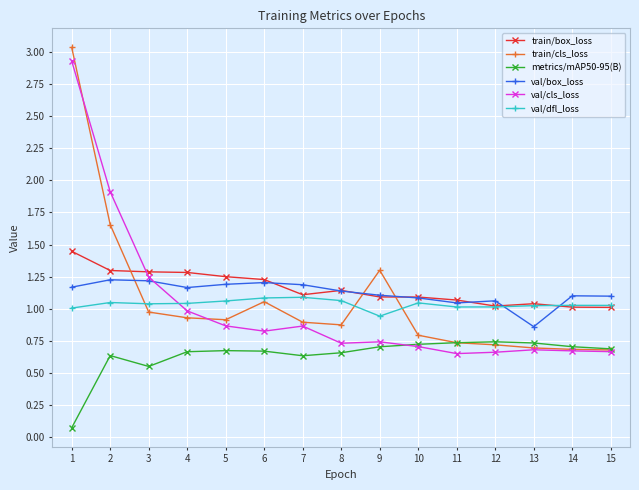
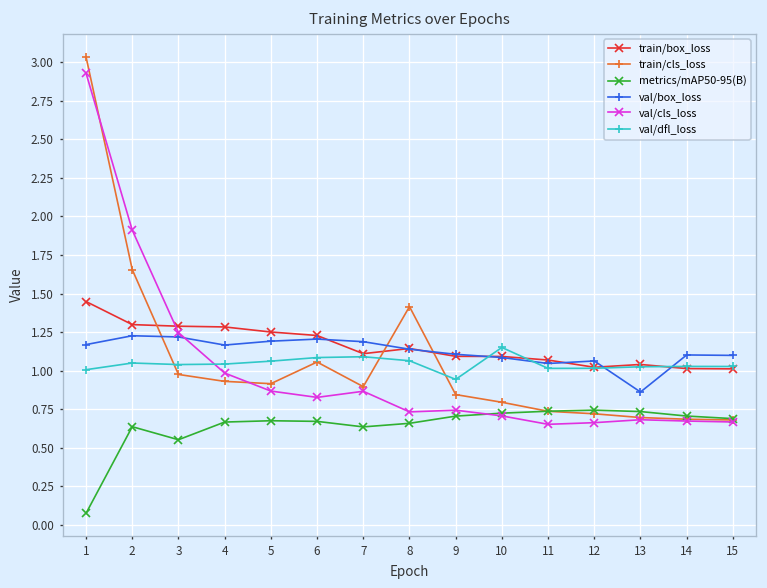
  {
    "train/box_loss": {
      "1": 1.45,
      "2": 1.30,
      "3": 1.29,
      "4": 1.28,
      "5": 1.25,
      "6": 1.23,
      "7": 1.11,
      "11": 1.07
    },
    "train/cls_loss": {
      "1": 3.03,
      "2": 1.66,
      "3": 0.98,
      "4": 0.93,
      "5": 0.92,
      "6": 1.06,
      "7": 0.90,
-     "8": 0.88,
-     "9": 1.30,
+     "8": 1.42,
+     "9": 0.84,
      "10": 0.79,
      "12": 0.72
    },
    "metrics/mAP50-95(B)": {
      "1": 0.07,
      "2": 0.64,
      "3": 0.55,
      "4": 0.67,
      "5": 0.68,
      "6": 0.67,
      "7": 0.64,
      "8": 0.66,
      "9": 0.71,
      "12": 0.74,
      "13": 0.73,
      "14": 0.71
    },
    "val/box_loss": {
      "1": 1.17,
      "2": 1.23,
      "3": 1.22,
      "4": 1.17,
      "5": 1.19,
      "6": 1.20,
      "7": 1.19,
      "11": 1.05,
      "12": 1.06,
      "13": 0.86,
      "14": 1.10,
      "15": 1.10
    },
    "val/cls_loss": {
      "1": 2.93,
      "2": 1.91,
      "3": 1.25,
      "4": 0.98,
      "5": 0.87,
      "6": 0.83,
      "7": 0.87,
      "8": 0.73,
      "9": 0.74,
      "11": 0.65,
      "12": 0.66
    },
    "val/dfl_loss": {
      "1": 1.01,
      "2": 1.05,
      "3": 1.04,
      "4": 1.04,
      "5": 1.06,
      "6": 1.08,
      "7": 1.09,
      "8": 1.06,
      "9": 0.94,
-     "10": 1.05,
+     "10": 1.15,
      "11": 1.01
    }
  }
